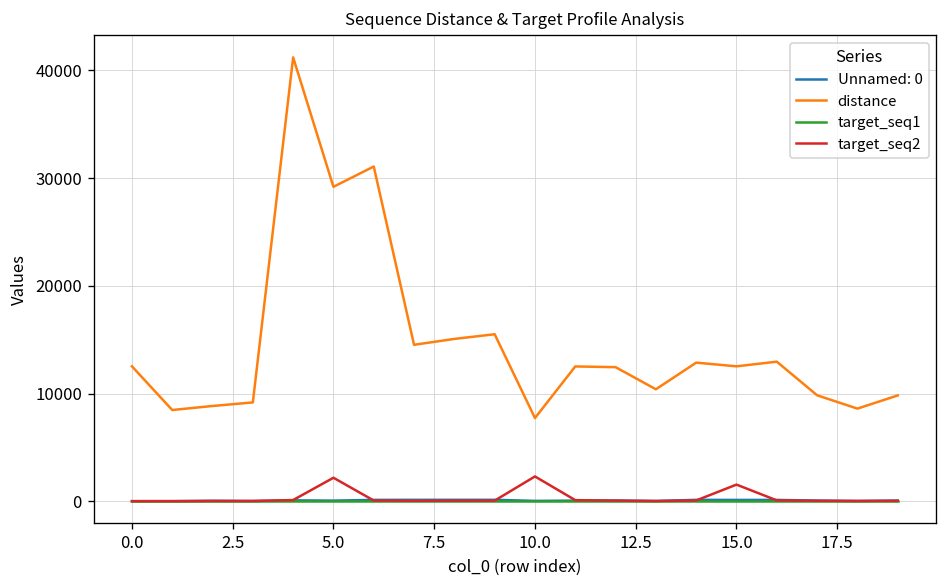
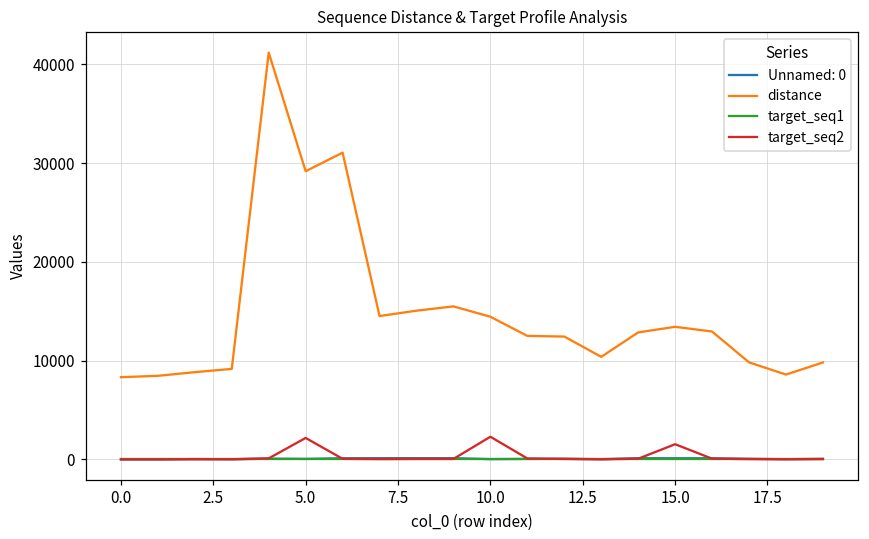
  {
    "distance": {
-     "0.0": 13000,
+     "0.0": 8000,
      "5.0": 29000,
-     "10.0": 8000,
-     "15.0": 12500
+     "10.0": 14000,
+     "15.0": 13400
    },
    "target_seq2": {
      "5.0": 2000,
      "10.0": 2000,
      "15.0": 2000
    }
  }
